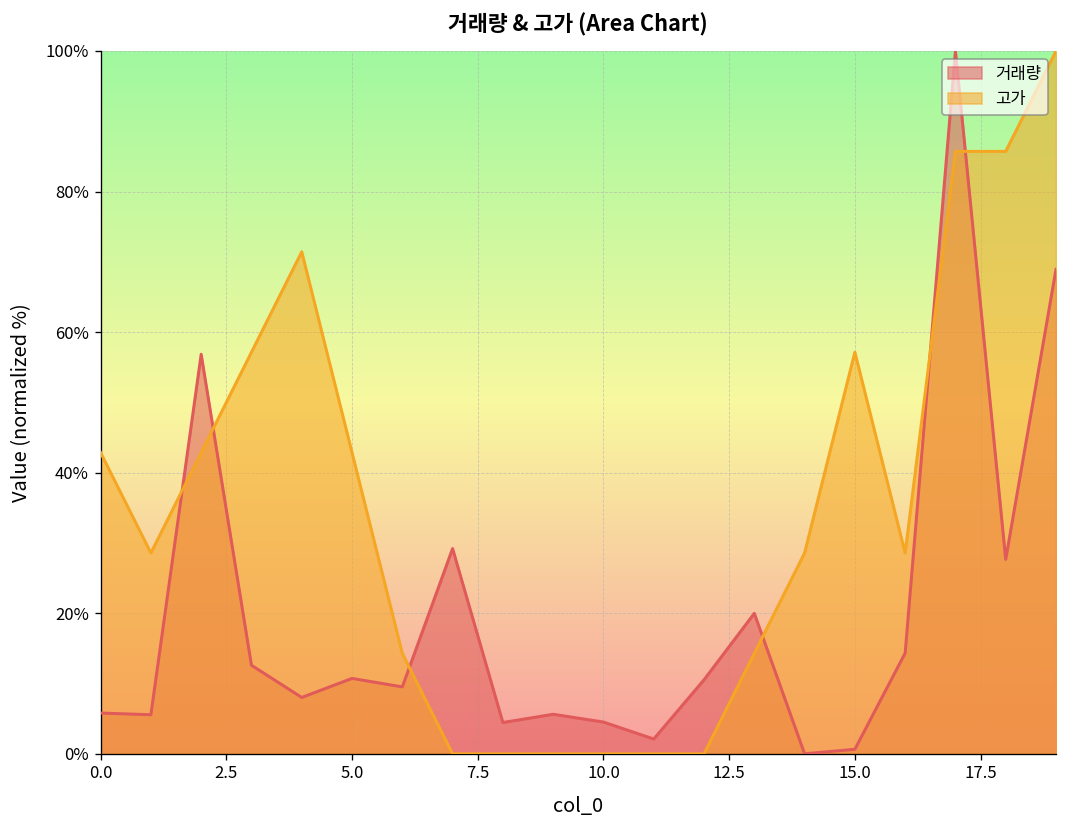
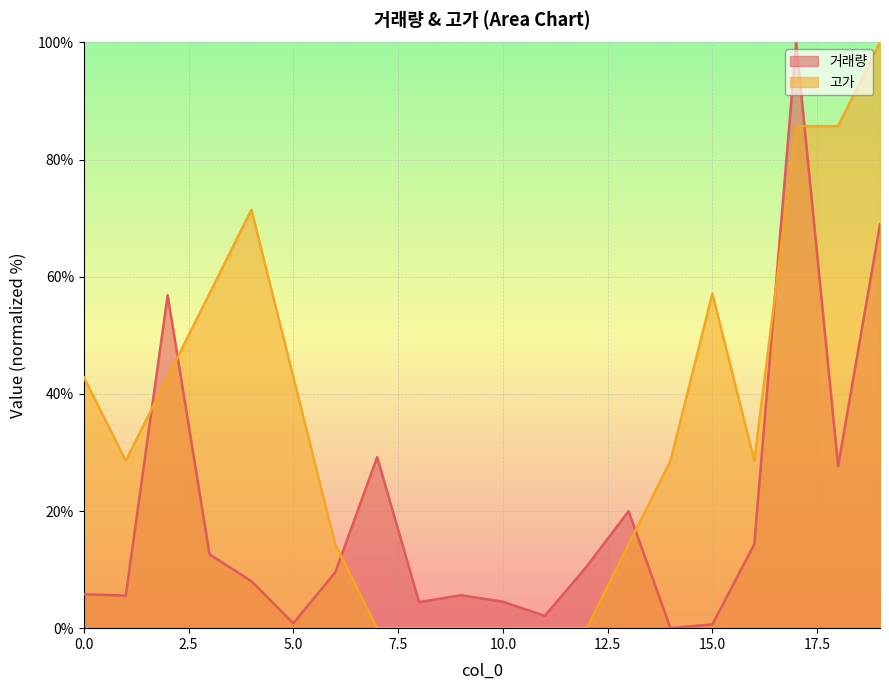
  {
    "거래량": {
      "0.0": "6%",
-     "5.0": "11%",
+     "5.0": "1%",
      "10.0": "5%",
      "15.0": "1%"
    },
    "고가": {
      "0.0": "43%",
      "5.0": "43%",
      "10.0": "0%",
      "15.0": "57%"
    }
  }
